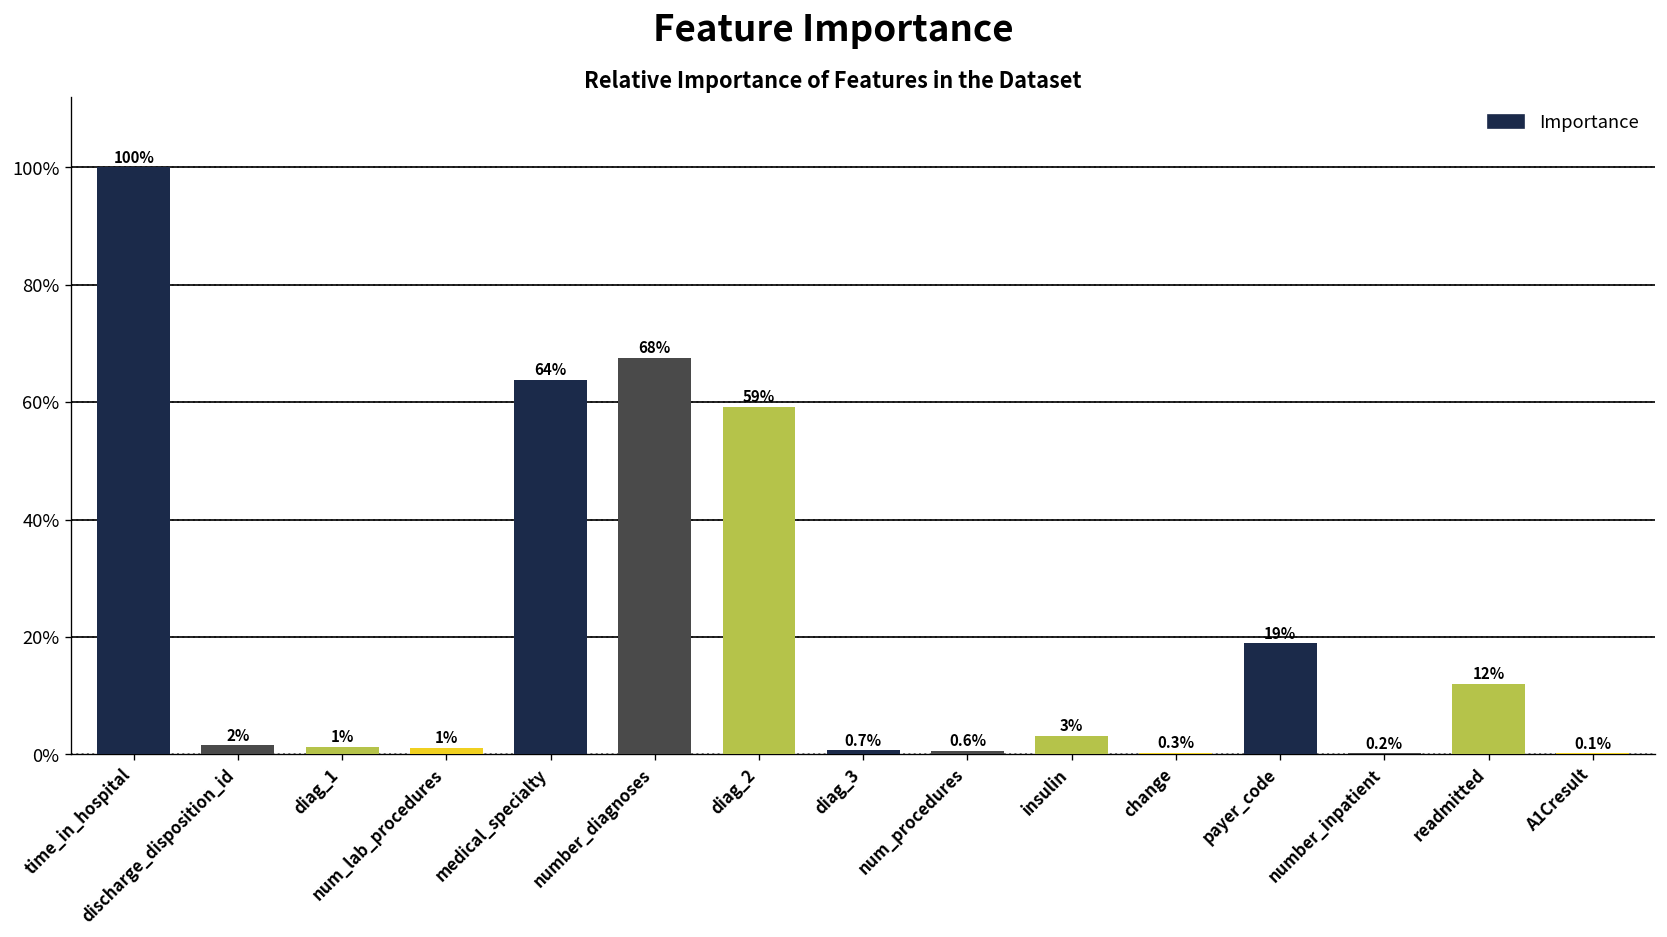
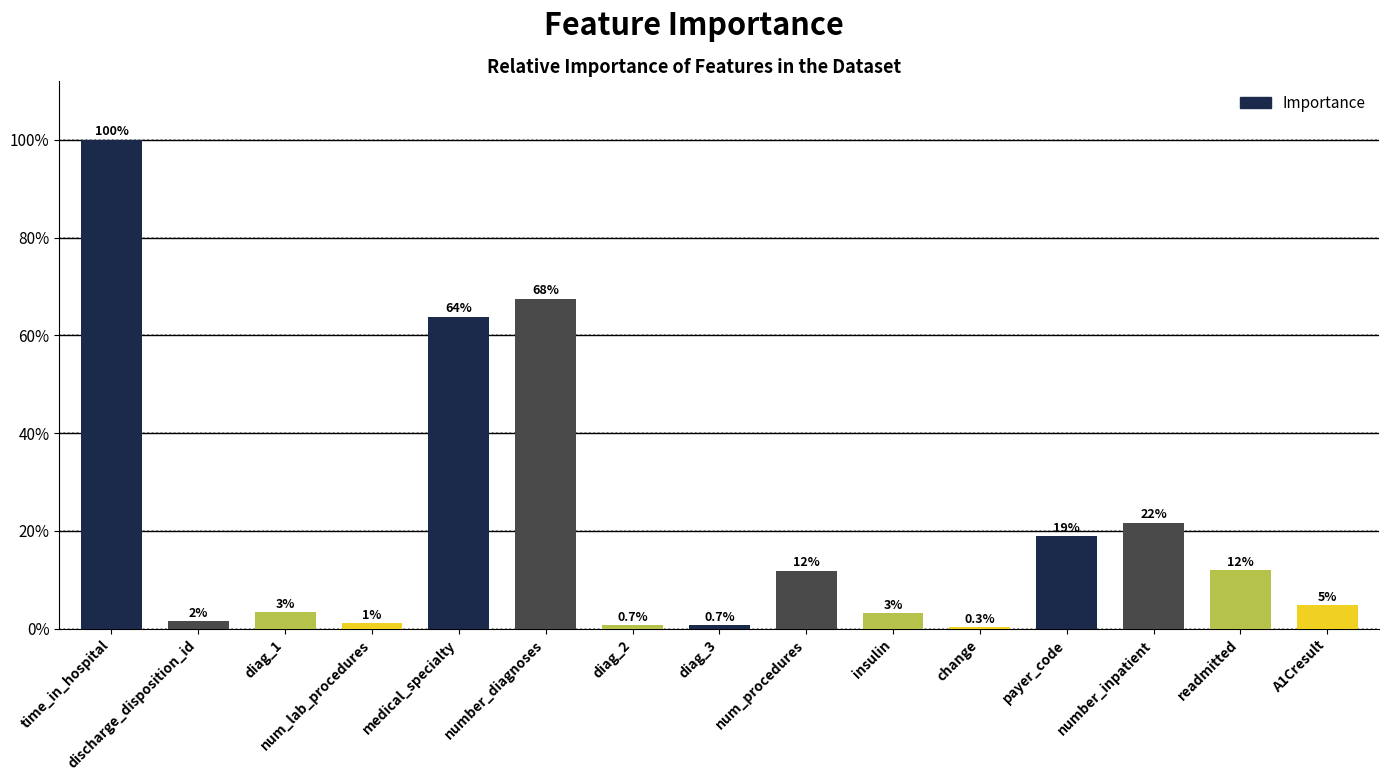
  {
    "time_in_hospital": "100%",
    "discharge_disposition_id": "2%",
-   "diag_1": "1%",
+   "diag_1": "3%",
    "num_lab_procedures": "1%",
    "medical_specialty": "64%",
    "number_diagnoses": "68%",
-   "diag_2": "59%",
+   "diag_2": "0.7%",
    "diag_3": "0.7%",
-   "num_procedures": "0.6%",
+   "num_procedures": "12%",
    "insulin": "3%",
    "change": "0.3%",
    "payer_code": "19%",
-   "number_inpatient": "0.2%",
+   "number_inpatient": "22%",
    "readmitted": "12%",
-   "A1Cresult": "0.1%"
+   "A1Cresult": "5%"
  }
